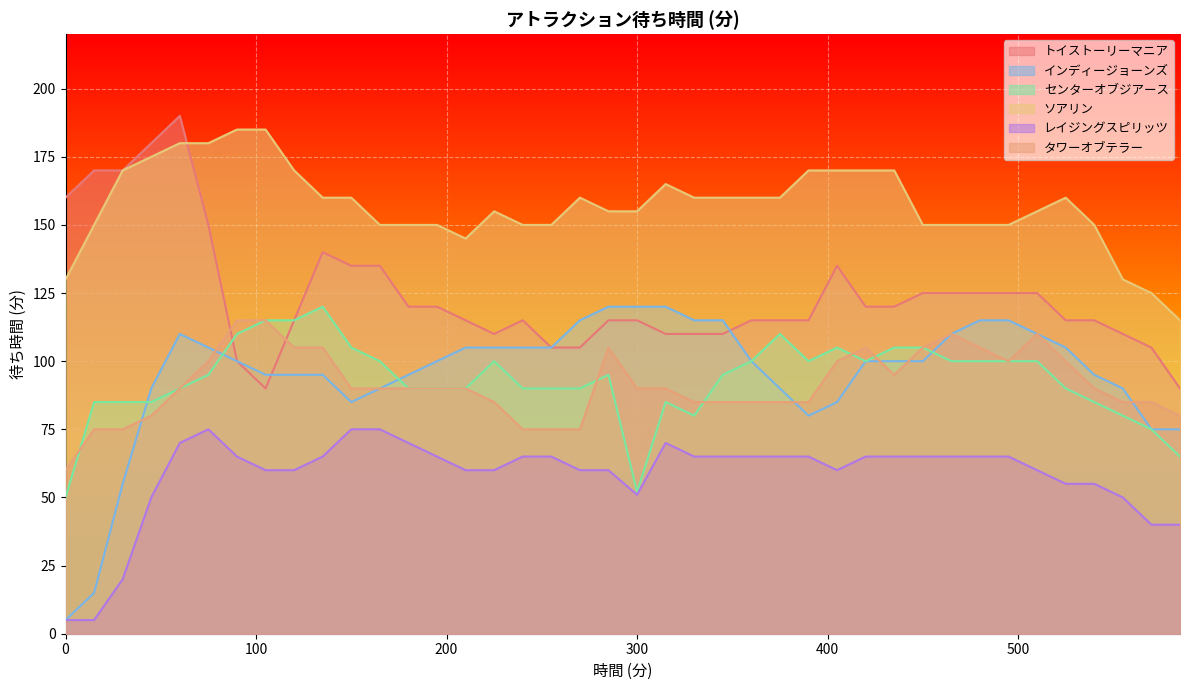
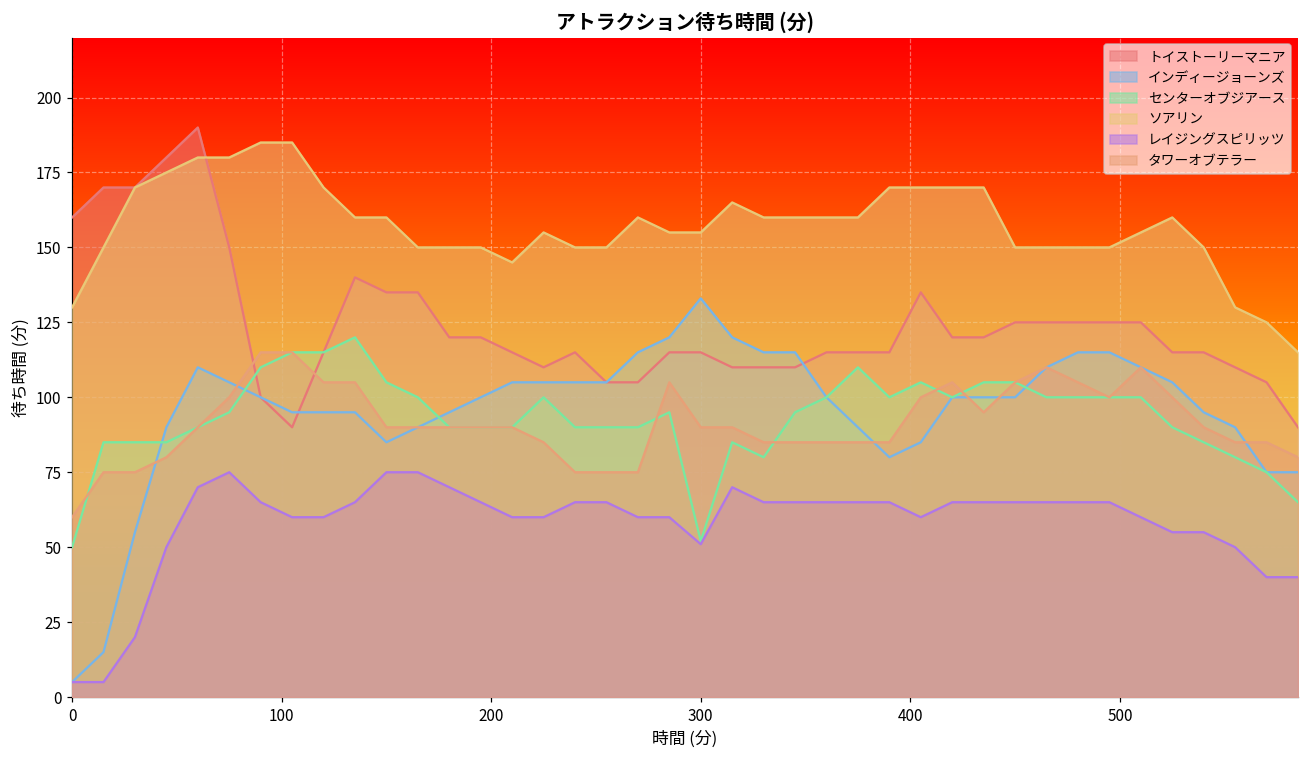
  {
    "インディージョーンズ": {
-     "300": 120
+     "300": 133
    },
    "センターオブジアース": {
      "0": 50,
      "300": 52
    },
    "レイジングスピリッツ": {
      "300": 51
    }
  }
